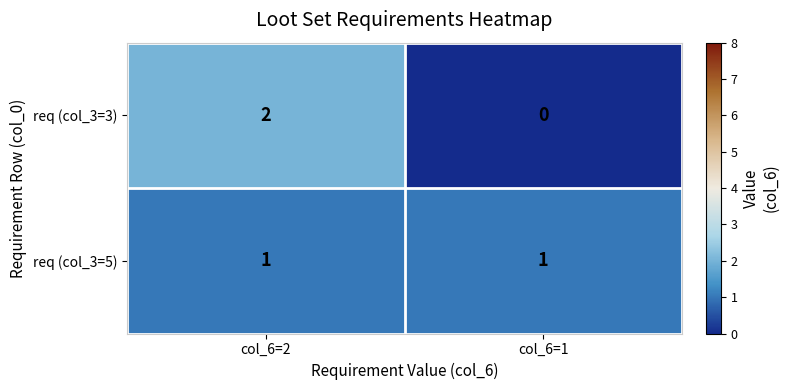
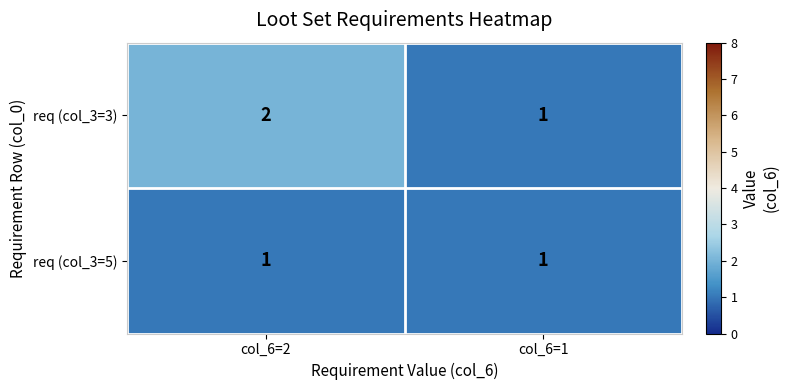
  {
    "req (col_3=3)": {
      "col_6=2": 2,
-     "col_6=1": 0
+     "col_6=1": 1
    },
    "req (col_3=5)": {
      "col_6=2": 1,
      "col_6=1": 1
    }
  }
